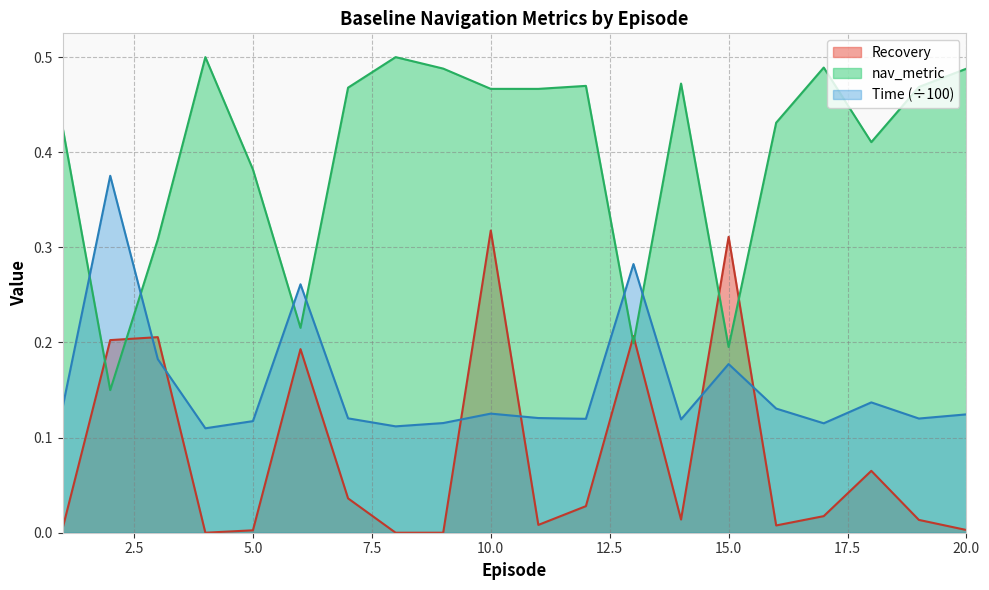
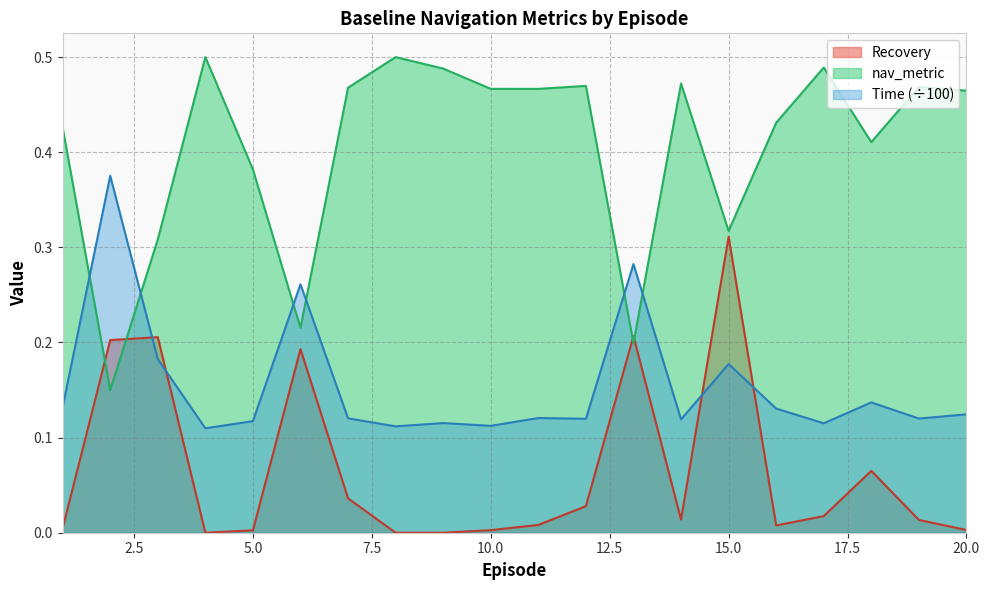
  {
    "Recovery": {
      "5.0": 0.00,
-     "10.0": 0.32,
+     "10.0": 0.00,
      "15.0": 0.31,
      "20.0": 0.00
    },
    "nav_metric": {
      "5.0": 0.38,
      "10.0": 0.47,
-     "15.0": 0.20,
-     "20.0": 0.49
+     "15.0": 0.32,
+     "20.0": 0.46
    },
    "Time (÷100)": {
      "5.0": 0.12,
-     "10.0": 0.13,
+     "10.0": 0.11,
      "15.0": 0.18,
      "20.0": 0.12
    }
  }
